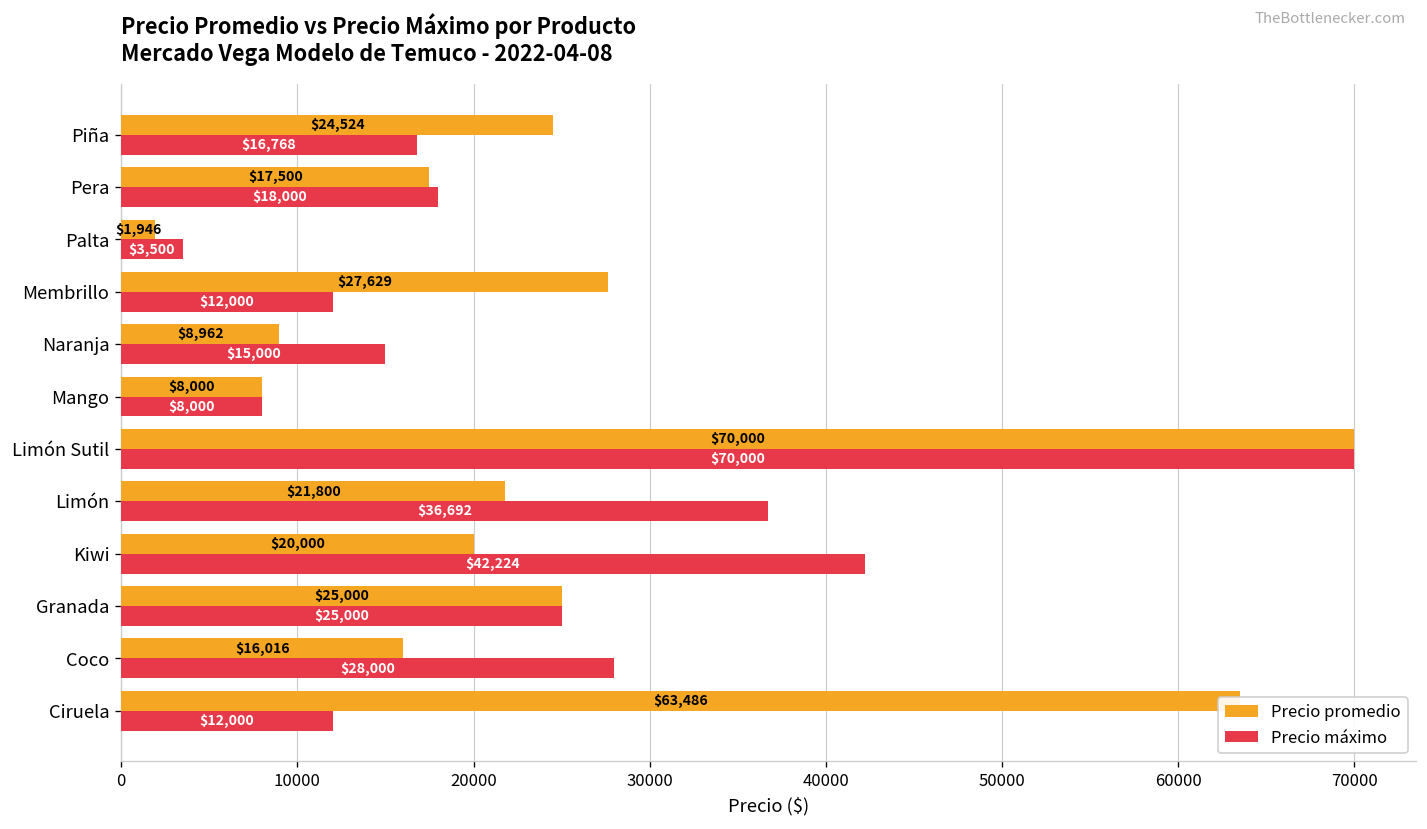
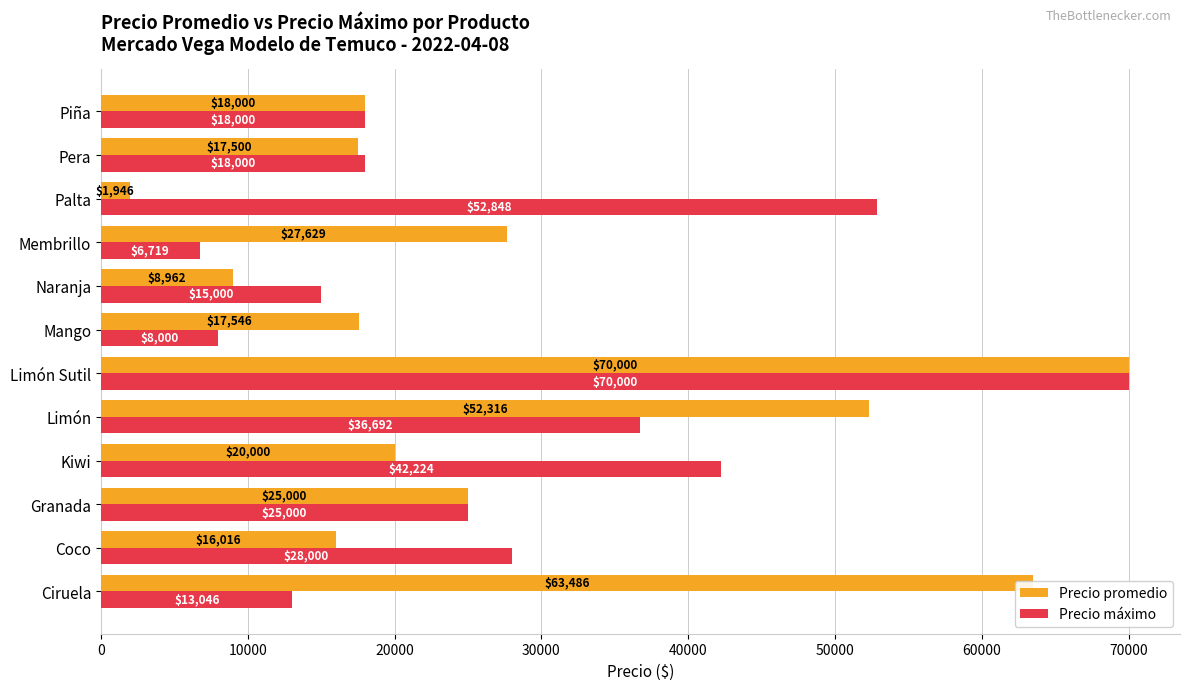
  {
    "Precio promedio": {
-     "Piña": "$24,524",
+     "Piña": "$18,000",
      "Pera": "$17,500",
      "Palta": "$1,946",
      "Membrillo": "$27,629",
      "Naranja": "$8,962",
-     "Mango": "$8,000",
+     "Mango": "$17,546",
      "Limón Sutil": "$70,000",
-     "Limón": "$21,800",
+     "Limón": "$52,316",
      "Kiwi": "$20,000",
      "Granada": "$25,000",
      "Coco": "$16,016"
    },
    "Precio máximo": {
-     "Piña": "$16,768",
+     "Piña": "$18,000",
      "Pera": "$18,000",
-     "Palta": "$3,500",
-     "Membrillo": "$12,000",
+     "Palta": "$52,848",
+     "Membrillo": "$6,719",
      "Naranja": "$15,000",
      "Mango": "$8,000",
      "Limón Sutil": "$70,000",
      "Limón": "$36,692",
      "Kiwi": "$42,224",
      "Granada": "$25,000",
      "Coco": "$28,000",
-     "Ciruela": "$12,000"
+     "Ciruela": "$13,046"
    }
  }
